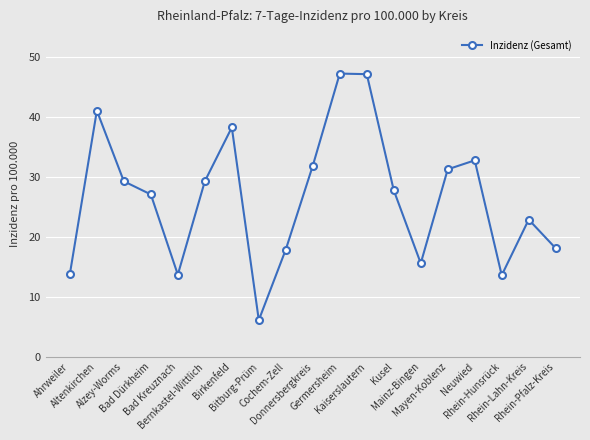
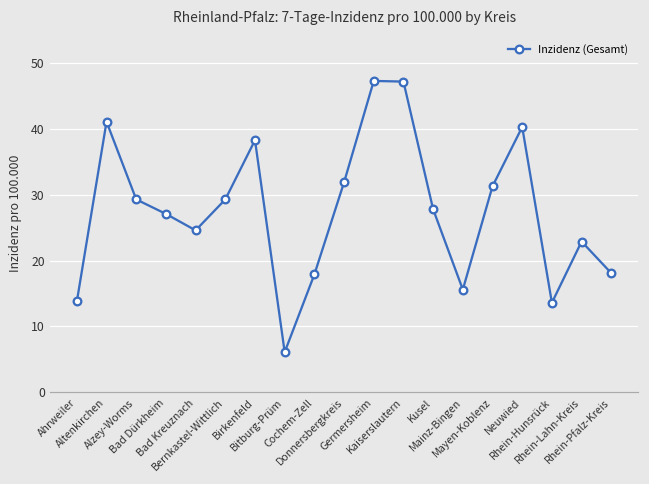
  {
    "Ahrweiler": 14,
    "Altenkirchen": 41,
    "Alzey-Worms": 29,
    "Bad Dürkheim": 27,
-   "Bad Kreuznach": 14,
+   "Bad Kreuznach": 25,
    "Bernkastel-Wittlich": 29,
    "Birkenfeld": 38,
    "Bitburg-Prüm": 6,
    "Cochem-Zell": 18,
    "Donnersbergkreis": 32,
    "Germersheim": 47,
    "Kaiserslautern": 47,
    "Kusel": 28,
    "Mainz-Bingen": 16,
    "Mayen-Koblenz": 31,
-   "Neuwied": 33,
+   "Neuwied": 40,
    "Rhein-Hunsrück": 14,
    "Rhein-Lahn-Kreis": 23,
    "Rhein-Pfalz-Kreis": 18
  }
